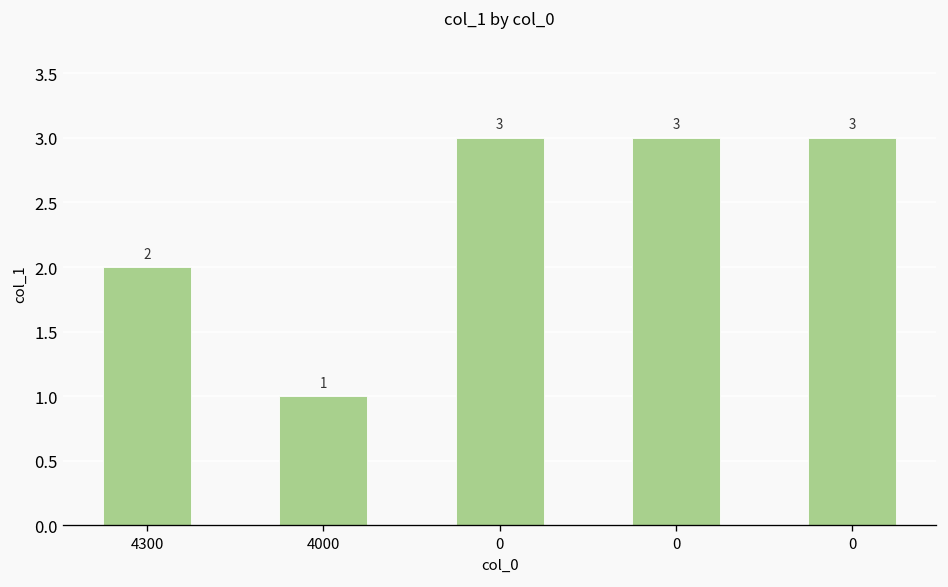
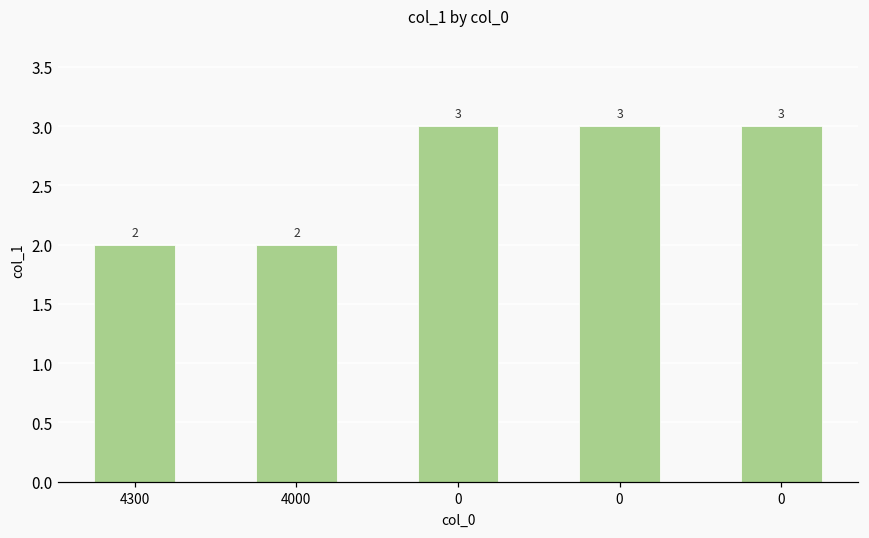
  {
    "4300": 2,
-   "4000": 1
+   "4000": 2
  }
